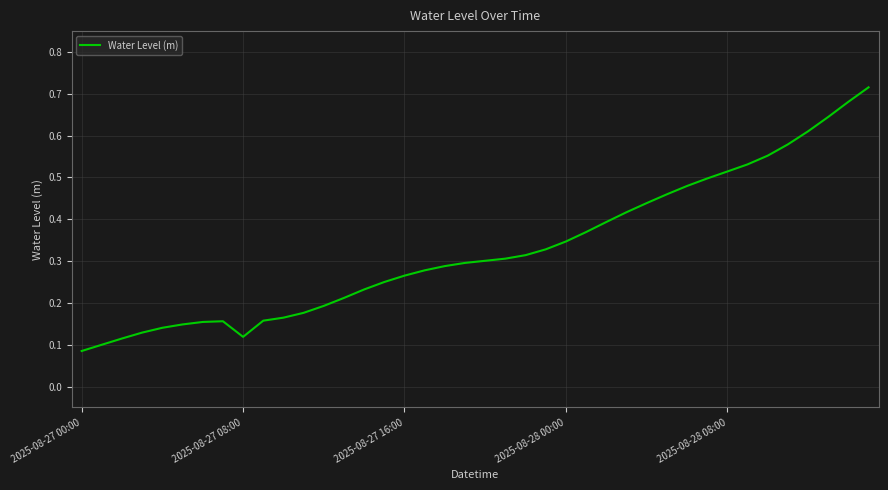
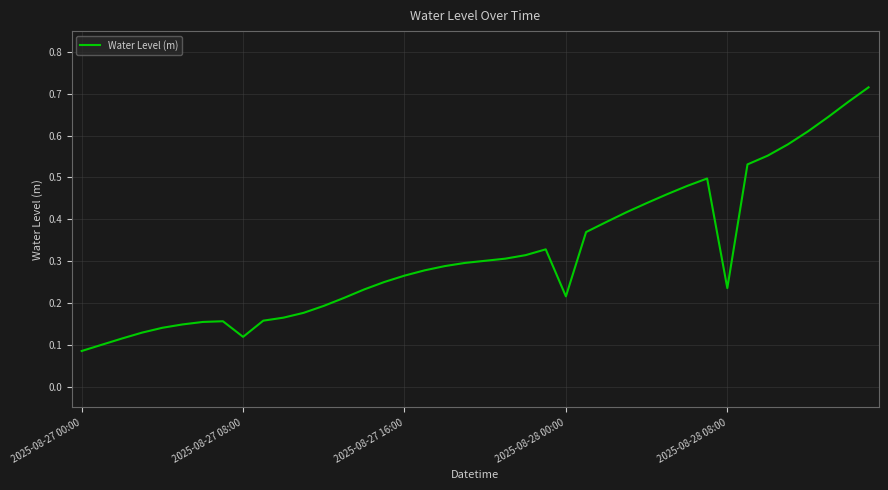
  {
    "2025-08-27 00:00": 0.09,
    "2025-08-27 08:00": 0.12,
    "2025-08-27 16:00": 0.27,
-   "2025-08-28 00:00": 0.35,
-   "2025-08-28 08:00": 0.51
+   "2025-08-28 00:00": 0.22,
+   "2025-08-28 08:00": 0.24
  }
